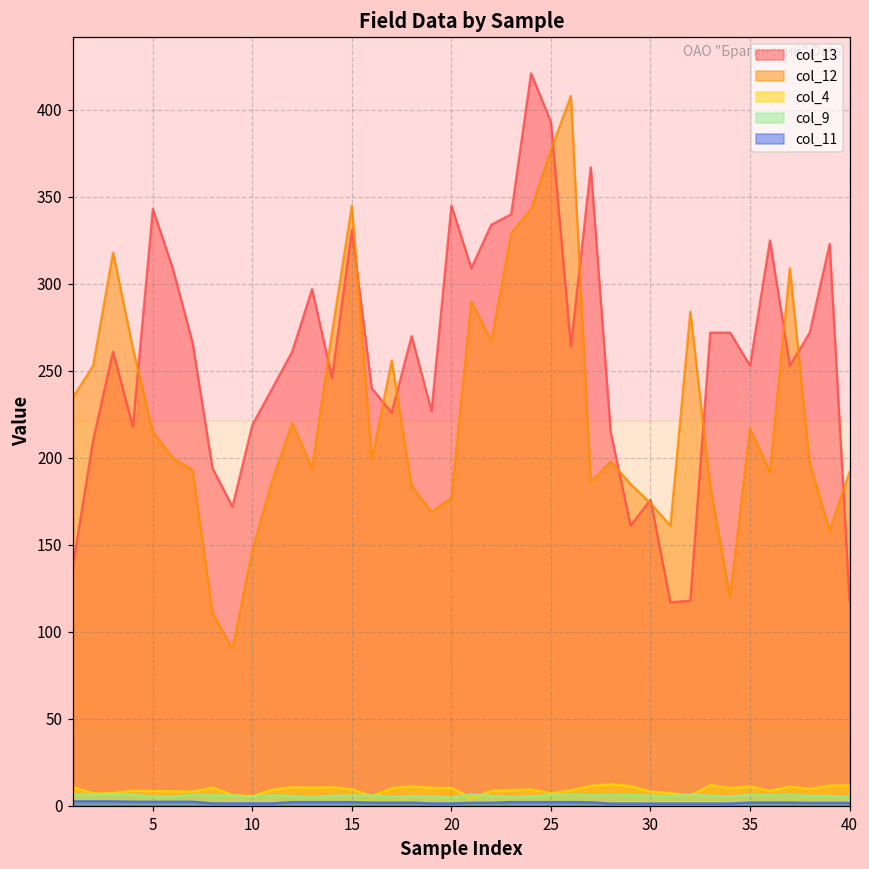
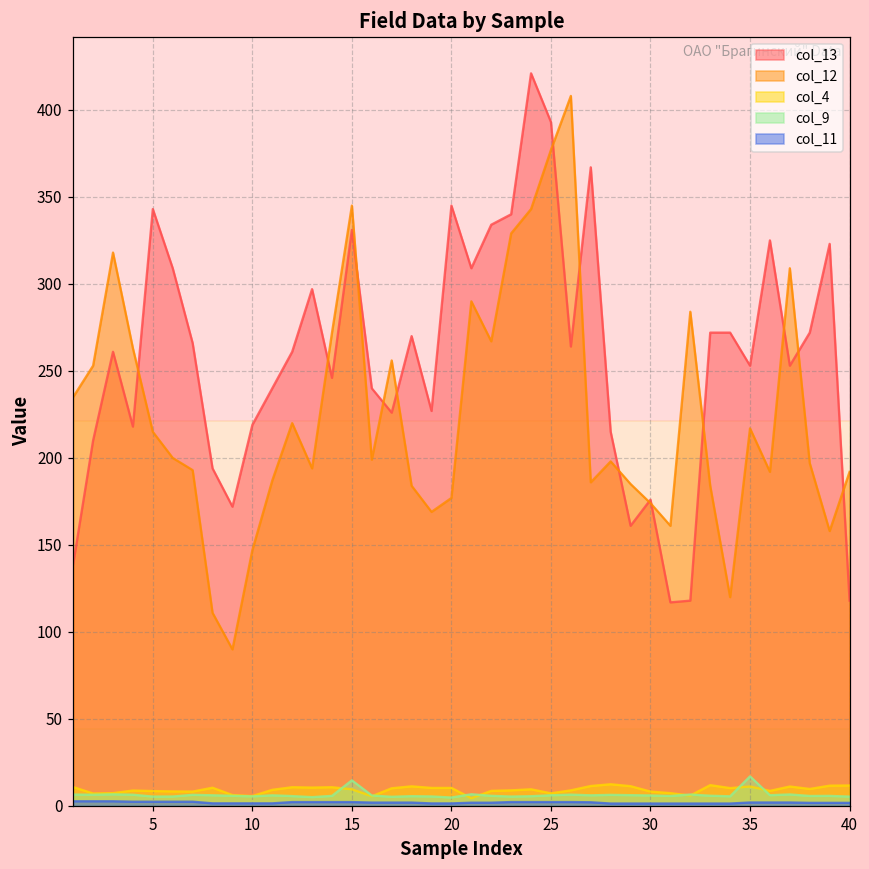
  {
    "col_13": {
      "5": 343,
      "10": 219,
      "15": 331,
      "20": 345,
      "25": 393,
      "30": 176,
      "35": 253,
      "40": 118
    },
    "col_9": {
      "5": 5,
-     "15": 6,
+     "15": 15,
      "20": 5,
      "30": 6,
-     "35": 6,
+     "35": 17,
      "40": 5
    },
    "col_11": {
      "5": 2,
      "10": 2,
      "15": 2,
      "20": 2,
      "25": 2,
      "30": 1,
      "35": 2,
      "40": 2
    }
  }
